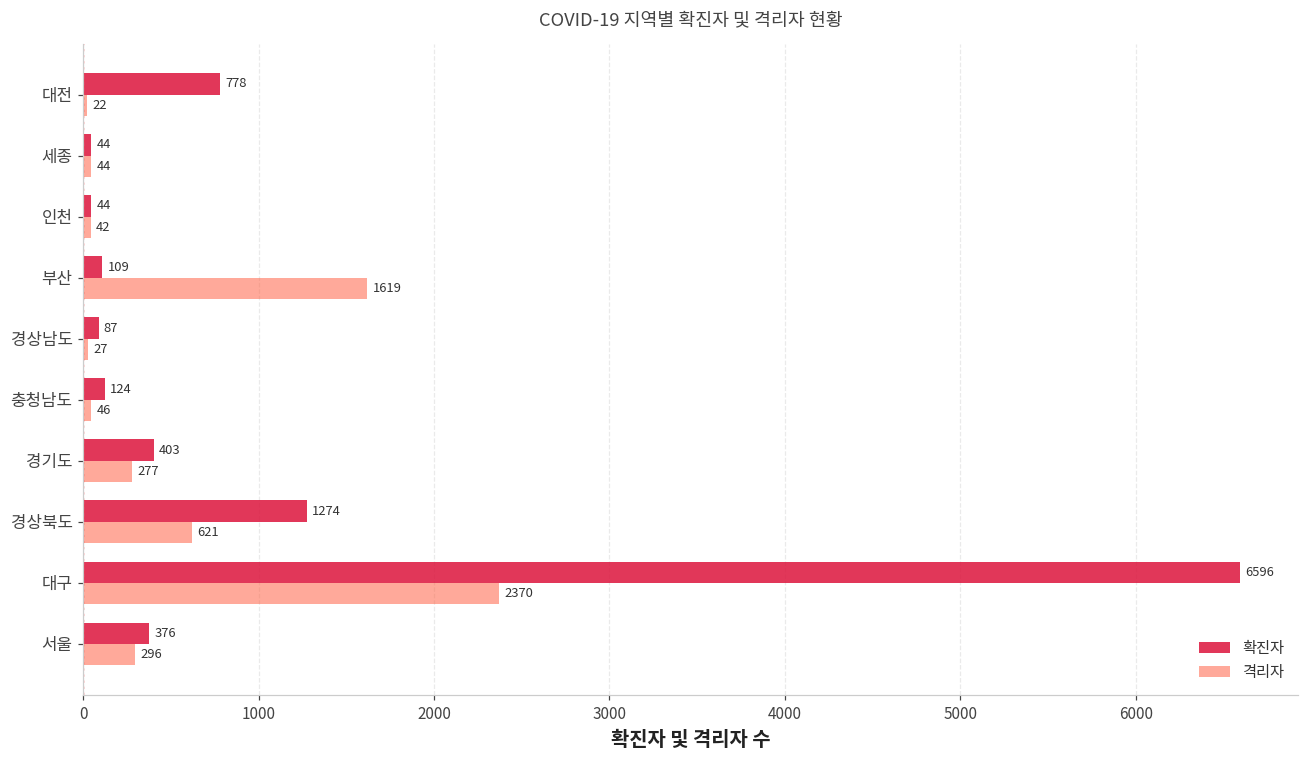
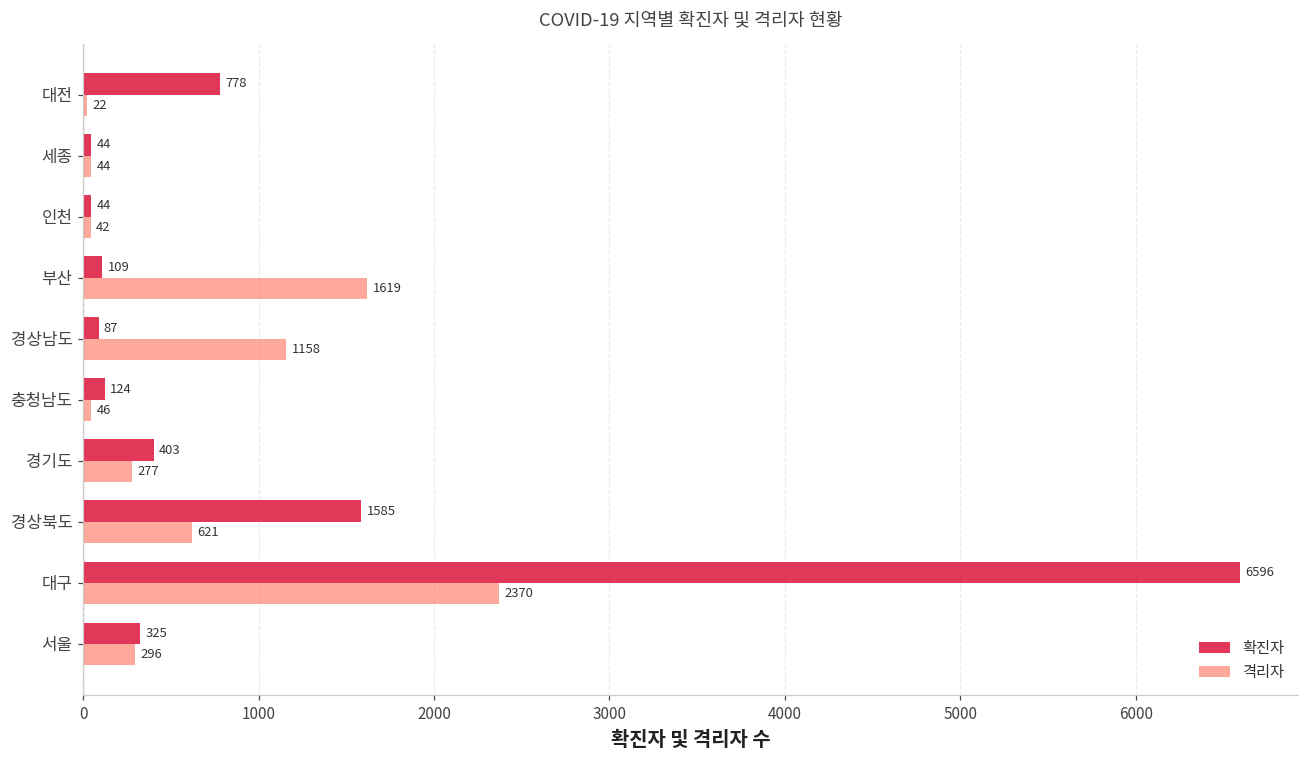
  {
    "확진자": {
      "대전": 778,
      "세종": 44,
      "인천": 44,
      "부산": 109,
      "경상남도": 87,
      "충청남도": 124,
      "경기도": 403,
-     "경상북도": 1274,
+     "경상북도": 1585,
      "대구": 6596,
-     "서울": 376
+     "서울": 325
    },
    "격리자": {
      "대전": 22,
      "세종": 44,
      "인천": 42,
      "부산": 1619,
-     "경상남도": 27,
+     "경상남도": 1158,
      "충청남도": 46,
      "경기도": 277,
      "경상북도": 621,
      "대구": 2370,
      "서울": 296
    }
  }
